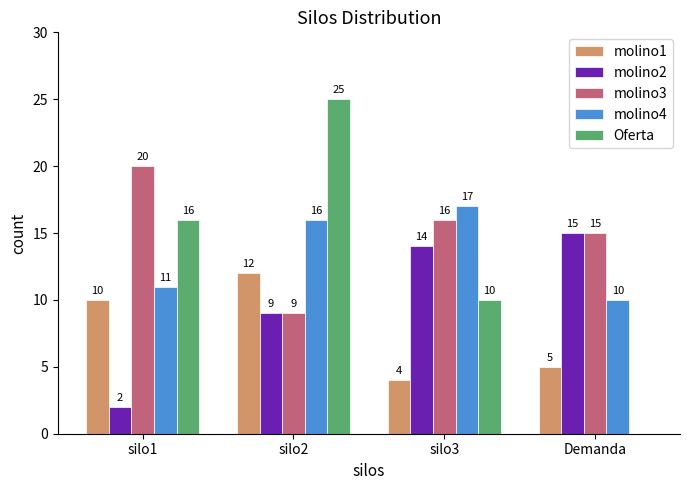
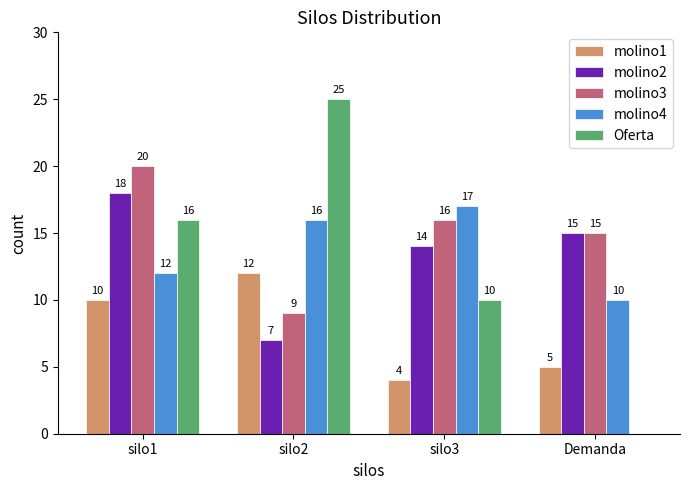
  {
    "molino2": {
-     "silo1": 2,
-     "silo2": 9,
+     "silo1": 18,
+     "silo2": 7,
      "silo3": 14,
      "Demanda": 15
    },
    "molino4": {
-     "silo1": 11,
+     "silo1": 12,
      "silo2": 16,
      "silo3": 17,
      "Demanda": 10
    },
    "Oferta": {
      "silo1": 16,
      "silo2": 25,
      "silo3": 10
    }
  }
